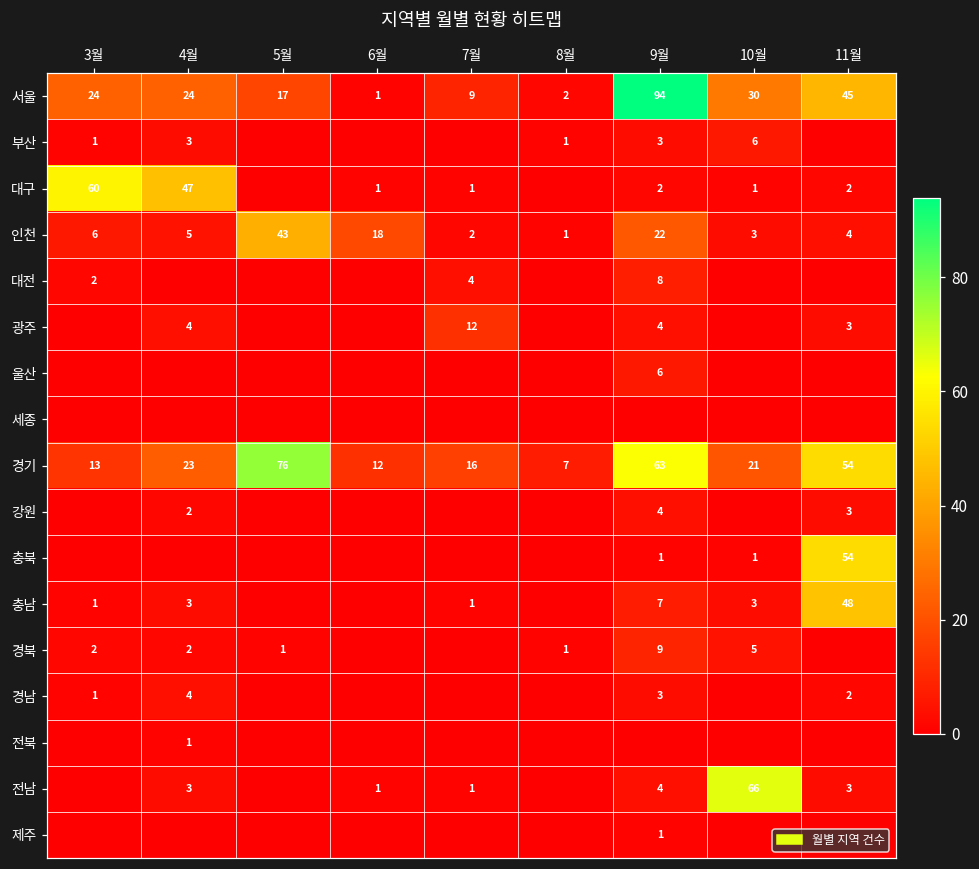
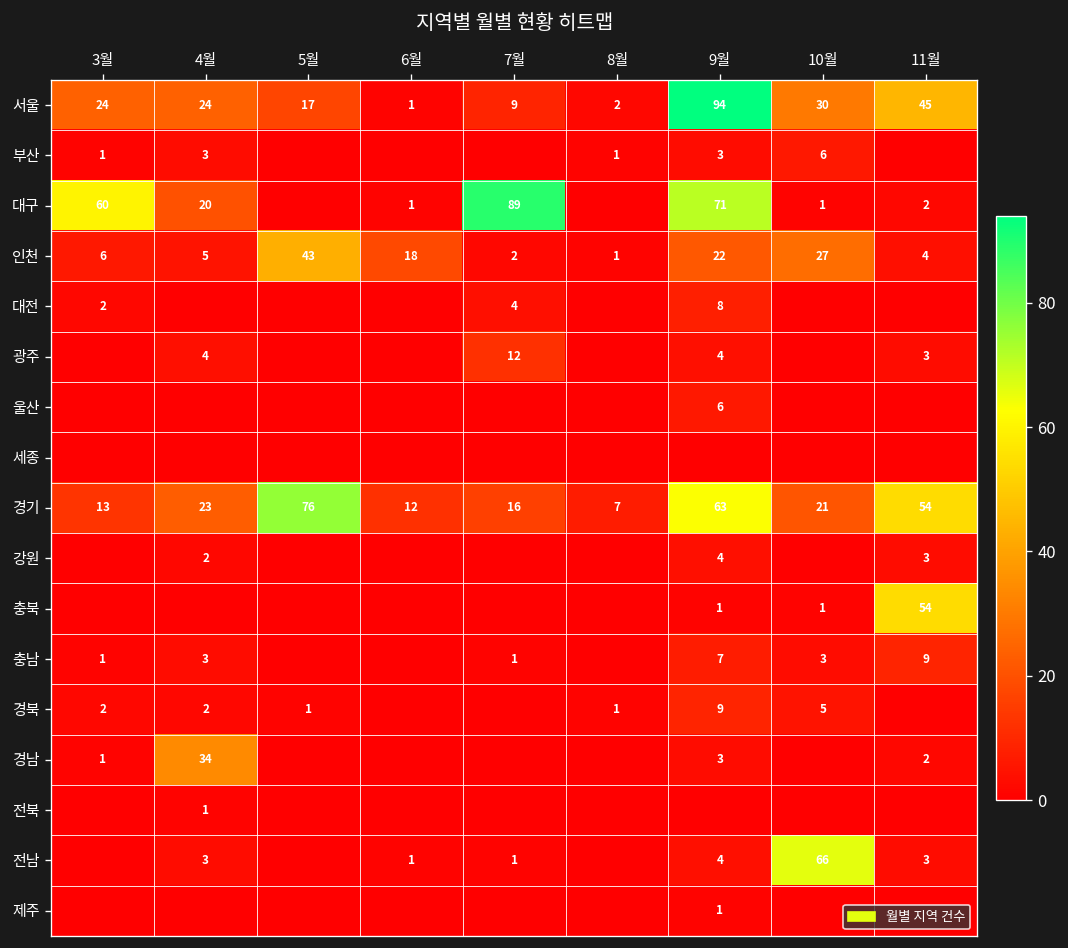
  {
    "서울": {
      "3월": 24,
      "4월": 24,
      "5월": 17,
      "6월": 1,
      "7월": 9,
      "8월": 2,
      "9월": 94,
      "10월": 30,
      "11월": 45
    },
    "부산": {
      "3월": 1,
      "4월": 3,
      "8월": 1,
      "9월": 3,
      "10월": 6
    },
    "대구": {
      "3월": 60,
-     "4월": 47,
+     "4월": 20,
      "6월": 1,
-     "7월": 1,
-     "9월": 2,
+     "7월": 89,
+     "9월": 71,
      "10월": 1,
      "11월": 2
    },
    "인천": {
      "3월": 6,
      "4월": 5,
      "5월": 43,
      "6월": 18,
      "7월": 2,
      "8월": 1,
      "9월": 22,
-     "10월": 3,
+     "10월": 27,
      "11월": 4
    },
    "대전": {
      "3월": 2,
      "7월": 4,
      "9월": 8
    },
    "광주": {
      "4월": 4,
      "7월": 12,
      "9월": 4,
      "11월": 3
    },
    "울산": {
      "9월": 6
    },
    "경기": {
      "3월": 13,
      "4월": 23,
      "5월": 76,
      "6월": 12,
      "7월": 16,
      "8월": 7,
      "9월": 63,
      "10월": 21,
      "11월": 54
    },
    "강원": {
      "4월": 2,
      "9월": 4,
      "11월": 3
    },
    "충북": {
      "9월": 1,
      "10월": 1,
      "11월": 54
    },
    "충남": {
      "3월": 1,
      "4월": 3,
      "7월": 1,
      "9월": 7,
      "10월": 3,
-     "11월": 48
+     "11월": 9
    },
    "경북": {
      "3월": 2,
      "4월": 2,
      "5월": 1,
      "8월": 1,
      "9월": 9,
      "10월": 5
    },
    "경남": {
      "3월": 1,
-     "4월": 4,
+     "4월": 34,
      "9월": 3,
      "11월": 2
    },
    "전북": {
      "4월": 1
    },
    "전남": {
      "4월": 3,
      "6월": 1,
      "7월": 1,
      "9월": 4,
      "10월": 66,
      "11월": 3
    },
    "제주": {
      "9월": 1
    }
  }
